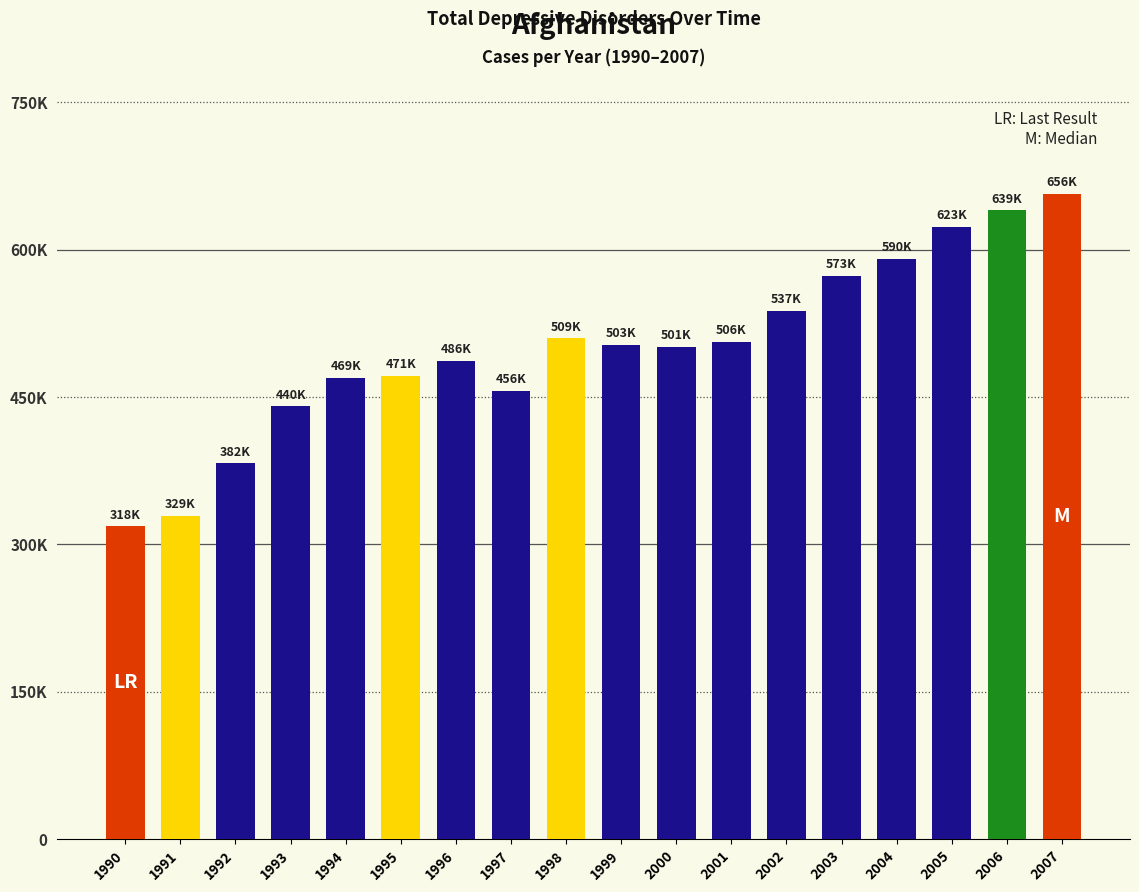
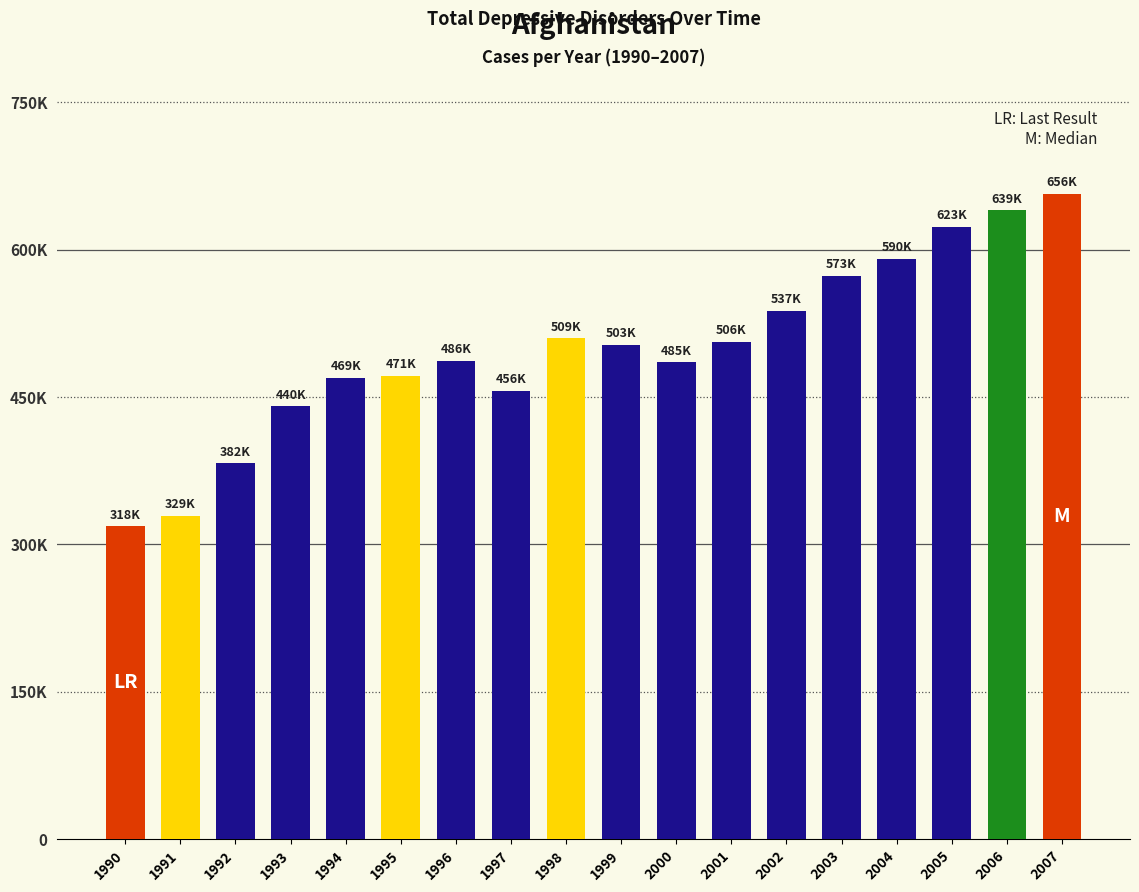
  {
    "1990": "318K",
    "1991": "329K",
    "1993": "440K",
    "1994": "469K",
    "1995": "471K",
    "1999": "503K",
-   "2000": "501K",
+   "2000": "485K",
    "2003": "573K",
    "2005": "623K"
  }
